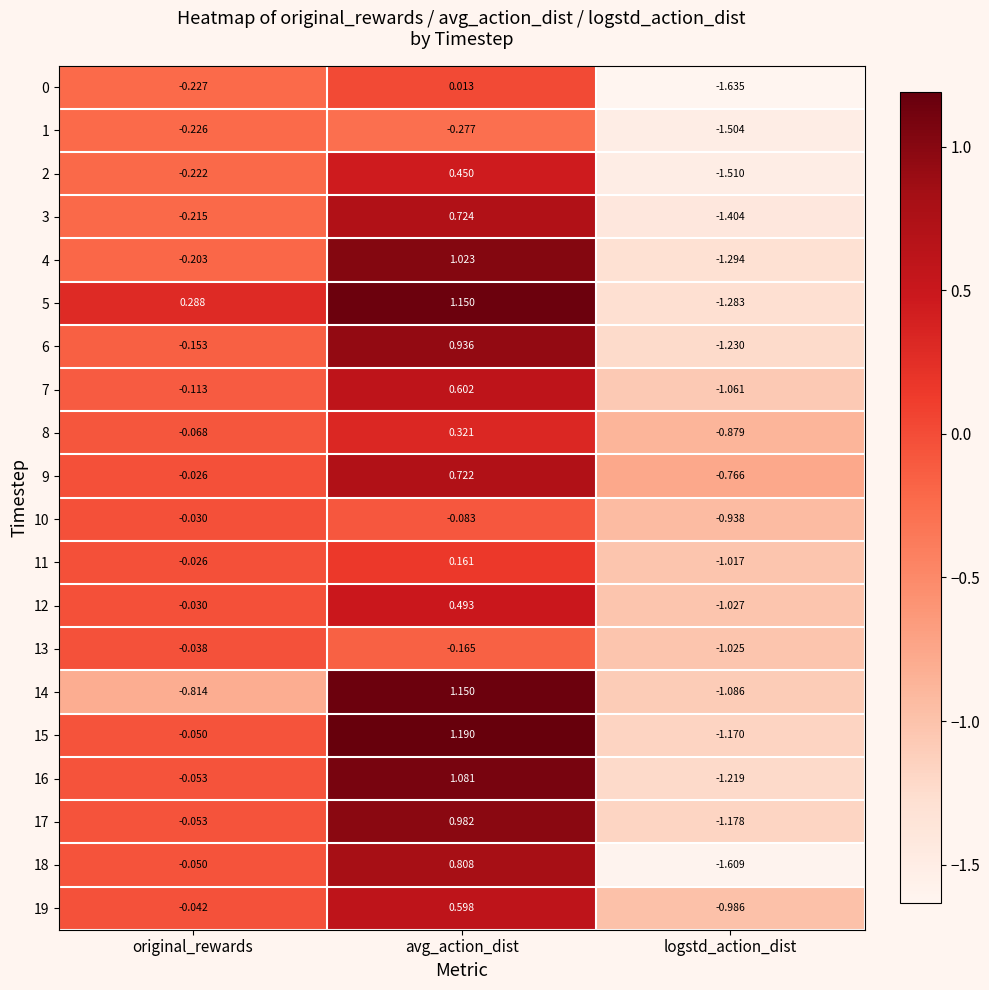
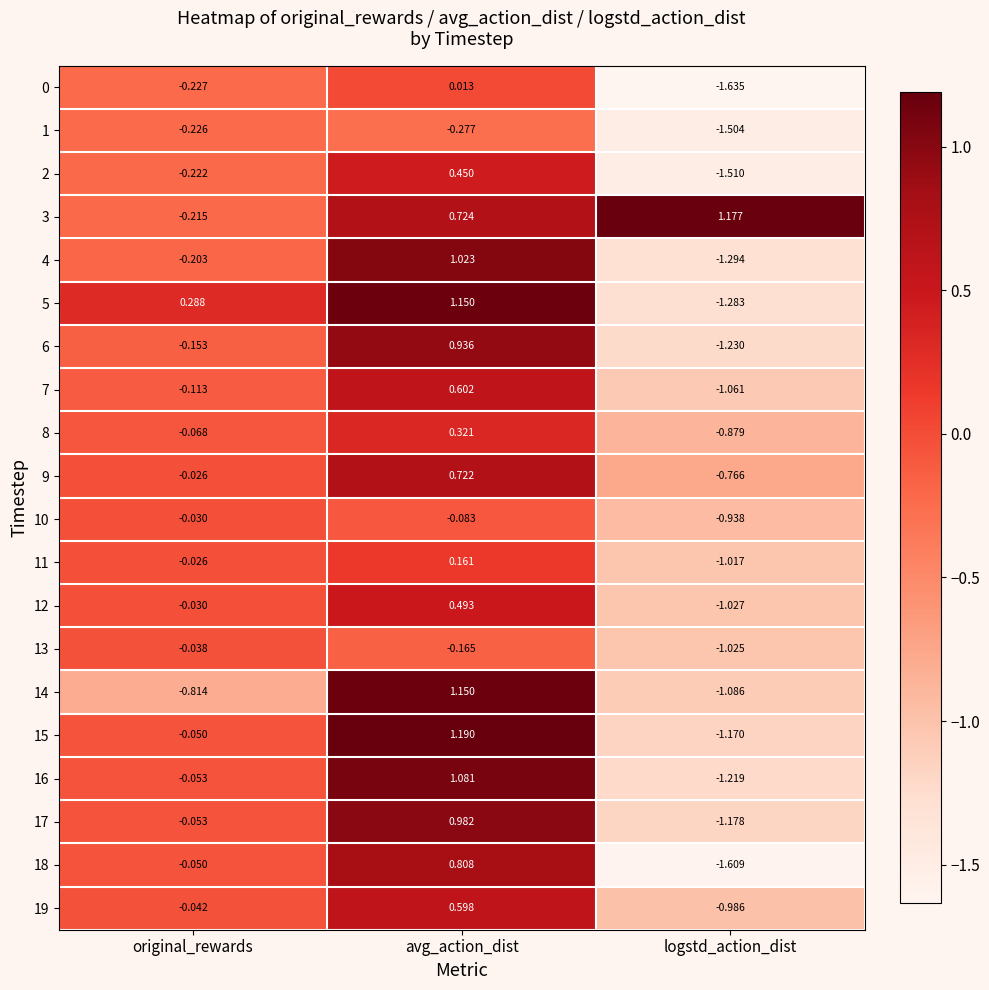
  {
    "0": {
      "original_rewards": -0.227,
      "avg_action_dist": 0.013,
      "logstd_action_dist": -1.635
    },
    "1": {
      "original_rewards": -0.226,
      "avg_action_dist": -0.277,
      "logstd_action_dist": -1.504
    },
    "2": {
      "original_rewards": -0.222,
      "avg_action_dist": 0.450,
      "logstd_action_dist": -1.510
    },
    "3": {
      "original_rewards": -0.215,
      "avg_action_dist": 0.724,
-     "logstd_action_dist": -1.404
+     "logstd_action_dist": 1.177
    },
    "4": {
      "original_rewards": -0.203,
      "avg_action_dist": 1.023,
      "logstd_action_dist": -1.294
    },
    "5": {
      "original_rewards": 0.288,
      "avg_action_dist": 1.150,
      "logstd_action_dist": -1.283
    },
    "6": {
      "original_rewards": -0.153,
      "avg_action_dist": 0.936,
      "logstd_action_dist": -1.230
    },
    "7": {
      "original_rewards": -0.113,
      "avg_action_dist": 0.602,
      "logstd_action_dist": -1.061
    },
    "8": {
      "original_rewards": -0.068,
      "avg_action_dist": 0.321,
      "logstd_action_dist": -0.879
    },
    "9": {
      "original_rewards": -0.026,
      "avg_action_dist": 0.722,
      "logstd_action_dist": -0.766
    },
    "10": {
      "original_rewards": -0.030,
      "avg_action_dist": -0.083,
      "logstd_action_dist": -0.938
    },
    "11": {
      "original_rewards": -0.026,
      "avg_action_dist": 0.161,
      "logstd_action_dist": -1.017
    },
    "12": {
      "original_rewards": -0.030,
      "avg_action_dist": 0.493,
      "logstd_action_dist": -1.027
    },
    "13": {
      "original_rewards": -0.038,
      "avg_action_dist": -0.165,
      "logstd_action_dist": -1.025
    },
    "14": {
      "original_rewards": -0.814,
      "avg_action_dist": 1.150,
      "logstd_action_dist": -1.086
    },
    "15": {
      "original_rewards": -0.050,
      "avg_action_dist": 1.190,
      "logstd_action_dist": -1.170
    },
    "16": {
      "original_rewards": -0.053,
      "avg_action_dist": 1.081,
      "logstd_action_dist": -1.219
    },
    "17": {
      "original_rewards": -0.053,
      "avg_action_dist": 0.982,
      "logstd_action_dist": -1.178
    },
    "18": {
      "original_rewards": -0.050,
      "avg_action_dist": 0.808,
      "logstd_action_dist": -1.609
    },
    "19": {
      "original_rewards": -0.042,
      "avg_action_dist": 0.598,
      "logstd_action_dist": -0.986
    }
  }
